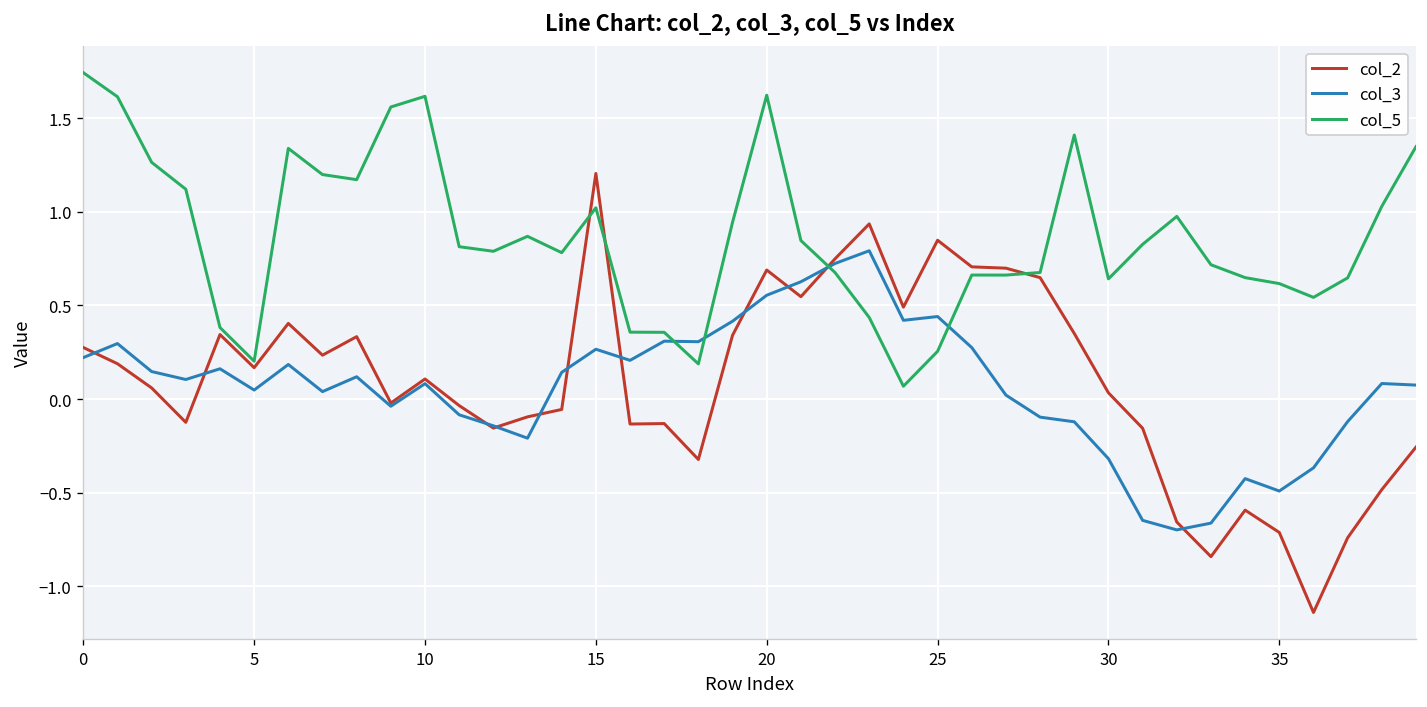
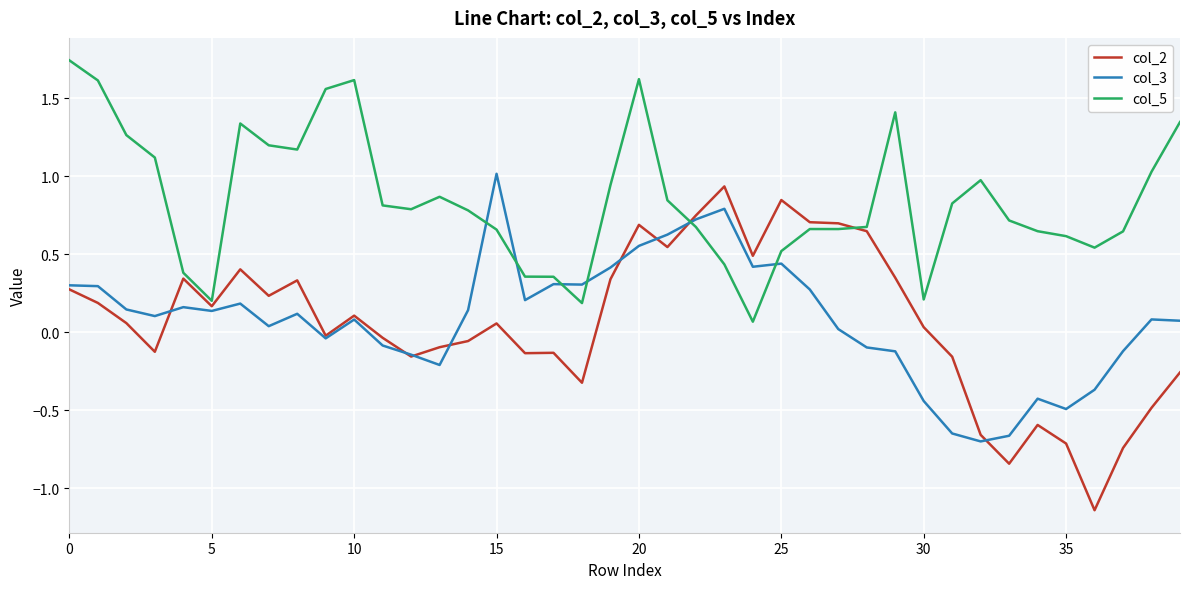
  {
    "col_2": {
      "0": 0.28,
      "5": 0.17,
      "10": 0.11,
-     "15": 1.21,
+     "15": 0.06,
      "20": 0.69,
      "25": 0.85,
      "30": 0.03,
      "35": -0.71
    },
    "col_3": {
-     "0": 0.22,
-     "5": 0.05,
+     "0": 0.30,
+     "5": 0.14,
      "10": 0.08,
-     "15": 0.27,
+     "15": 1.02,
      "20": 0.55,
      "25": 0.44,
-     "30": -0.32,
+     "30": -0.44,
      "35": -0.49
    },
    "col_5": {
      "0": 1.74,
      "5": 0.20,
      "10": 1.62,
-     "15": 1.02,
+     "15": 0.66,
      "20": 1.62,
-     "25": 0.26,
-     "30": 0.64,
+     "25": 0.52,
+     "30": 0.21,
      "35": 0.62
    }
  }
